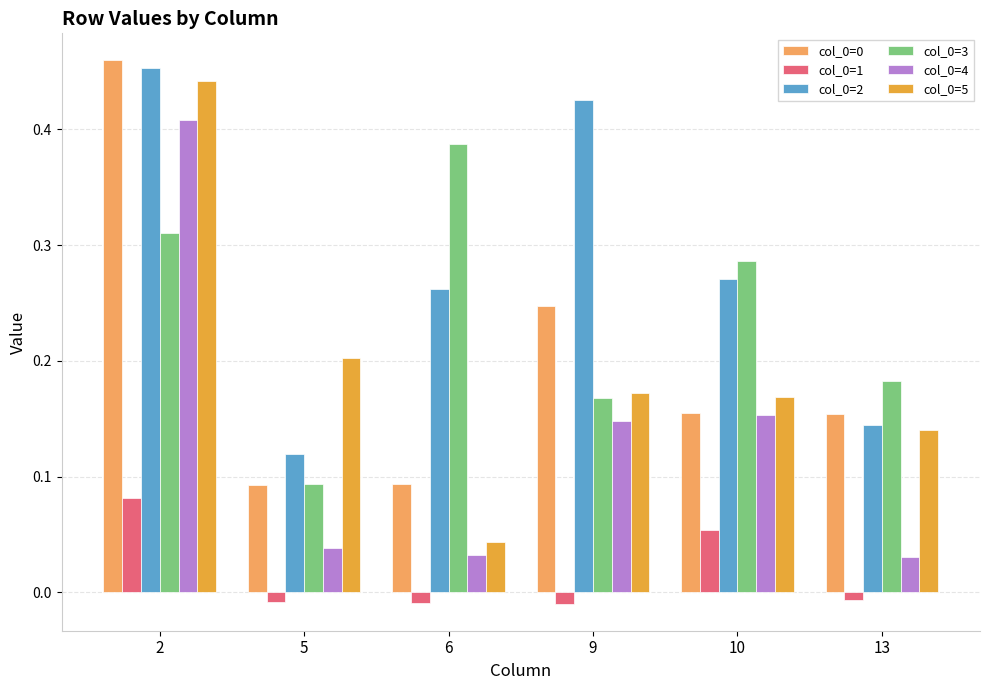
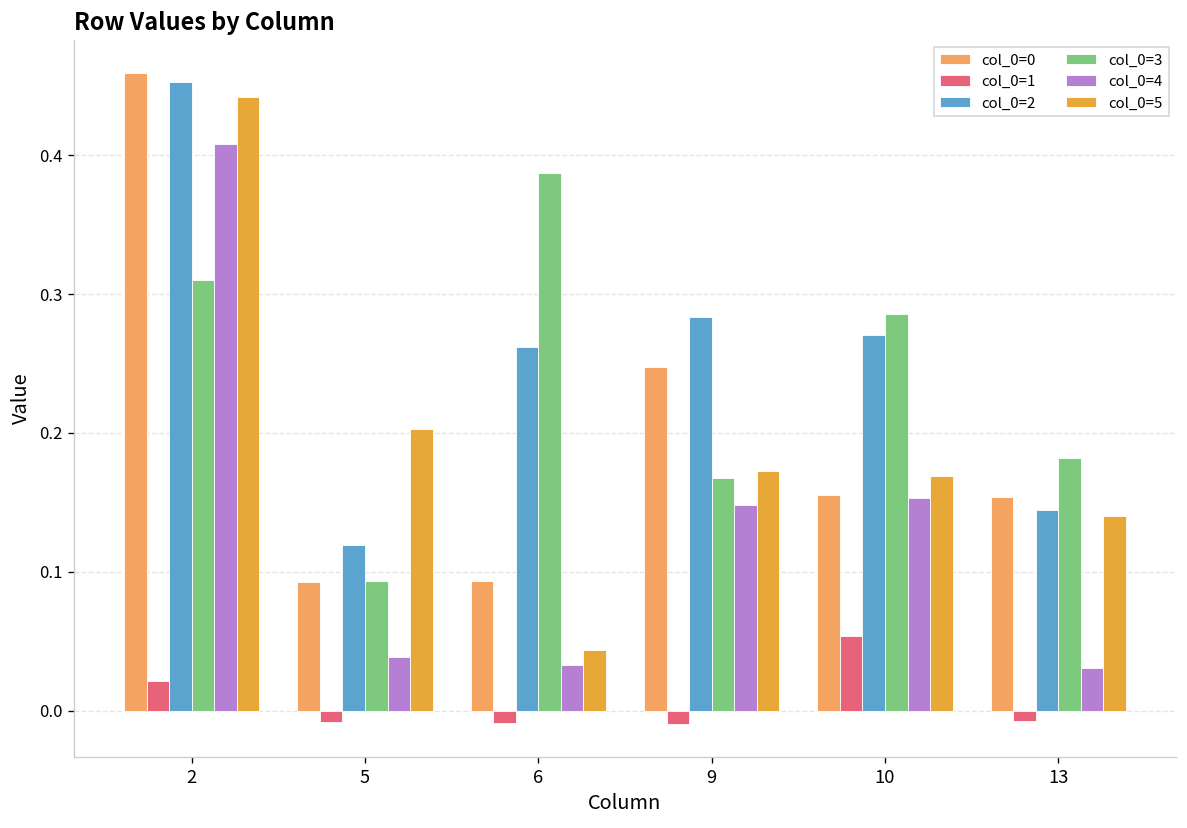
  {
    "col_0=1": {
-     "2": 0.081,
+     "2": 0.021,
      "5": -0.008,
      "6": -0.009,
      "9": -0.010,
      "10": 0.054,
      "13": -0.007
    },
    "col_0=2": {
      "2": 0.453,
      "5": 0.119,
      "6": 0.262,
-     "9": 0.425,
+     "9": 0.284,
      "10": 0.271,
      "13": 0.145
    },
    "col_0=3": {
      "2": 0.310,
      "5": 0.093,
      "6": 0.387,
      "9": 0.168,
      "10": 0.286,
      "13": 0.182
    },
    "col_0=4": {
      "2": 0.408,
      "5": 0.038,
      "6": 0.033,
      "9": 0.148,
      "10": 0.153,
      "13": 0.030
    }
  }
